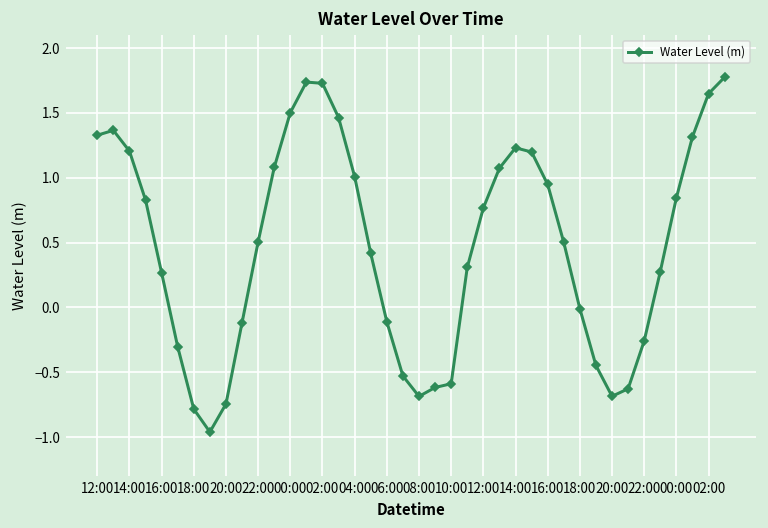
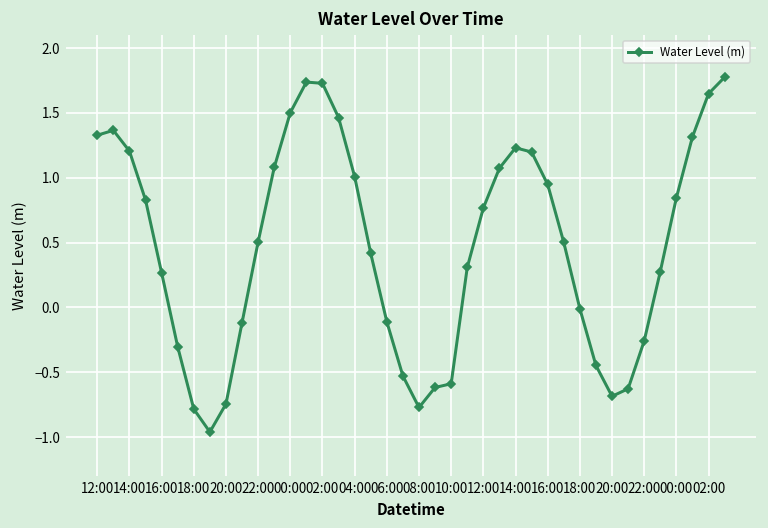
  {
    "04:00": 1.01,
    "06:00": -0.11,
-   "08:00": -0.69,
+   "08:00": -0.77,
    "10:00": -0.59
  }
